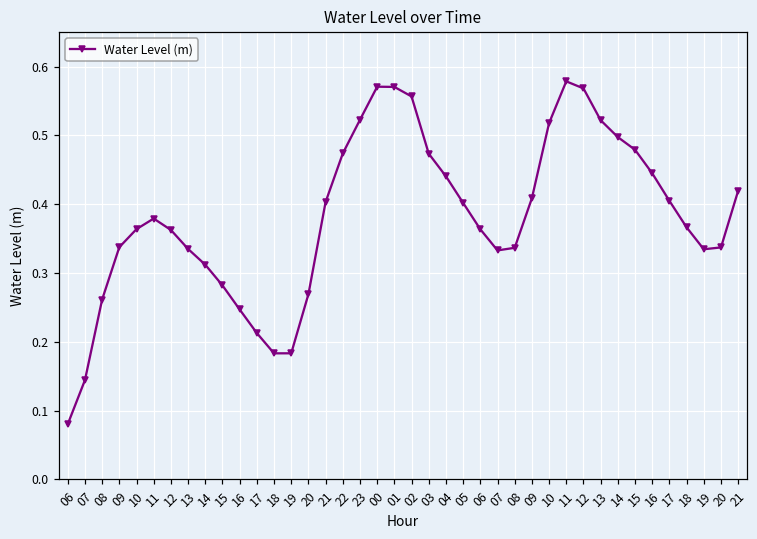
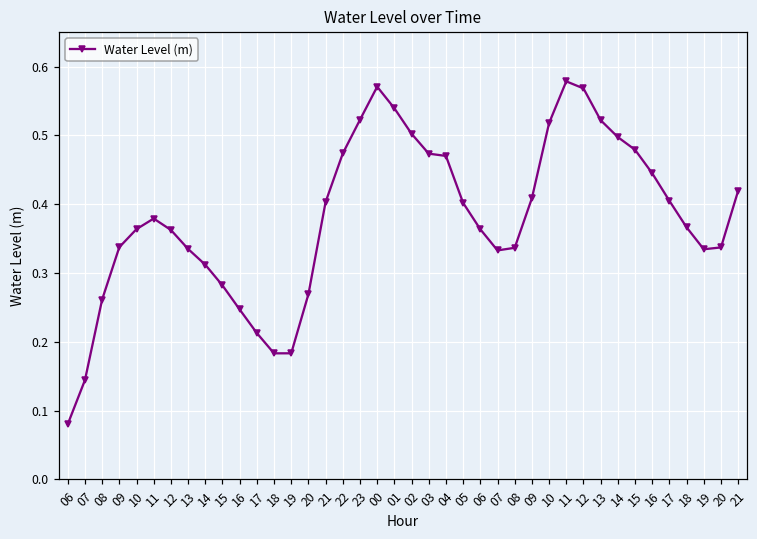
  {
    "22": 0.47,
    "23": 0.52,
    "00": 0.57,
-   "01": 0.57,
-   "02": 0.56,
+   "01": 0.54,
+   "02": 0.50,
    "03": 0.47,
-   "04": 0.44,
+   "04": 0.47,
    "05": 0.40
  }
